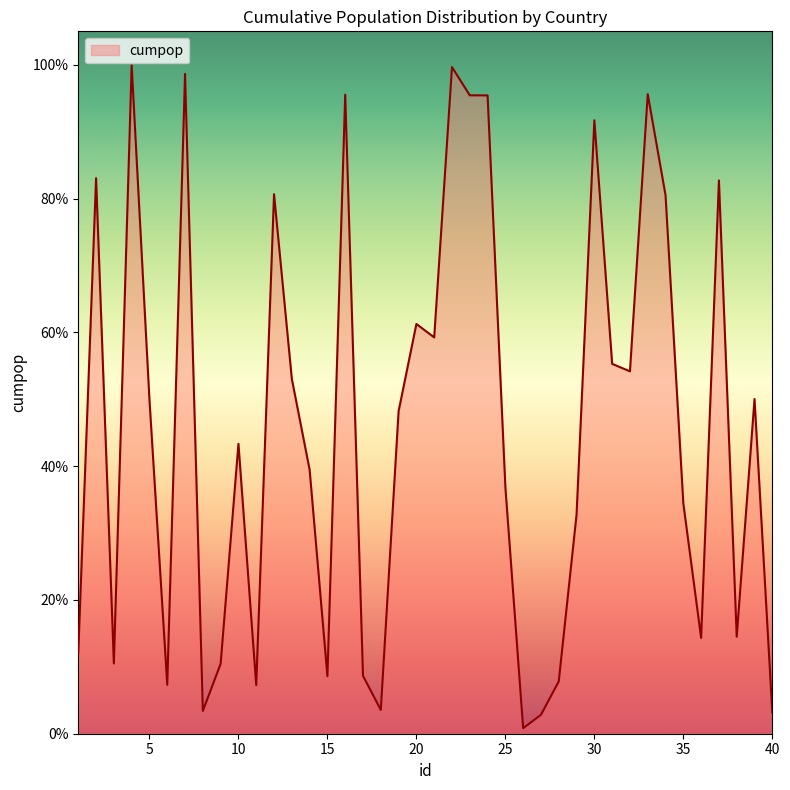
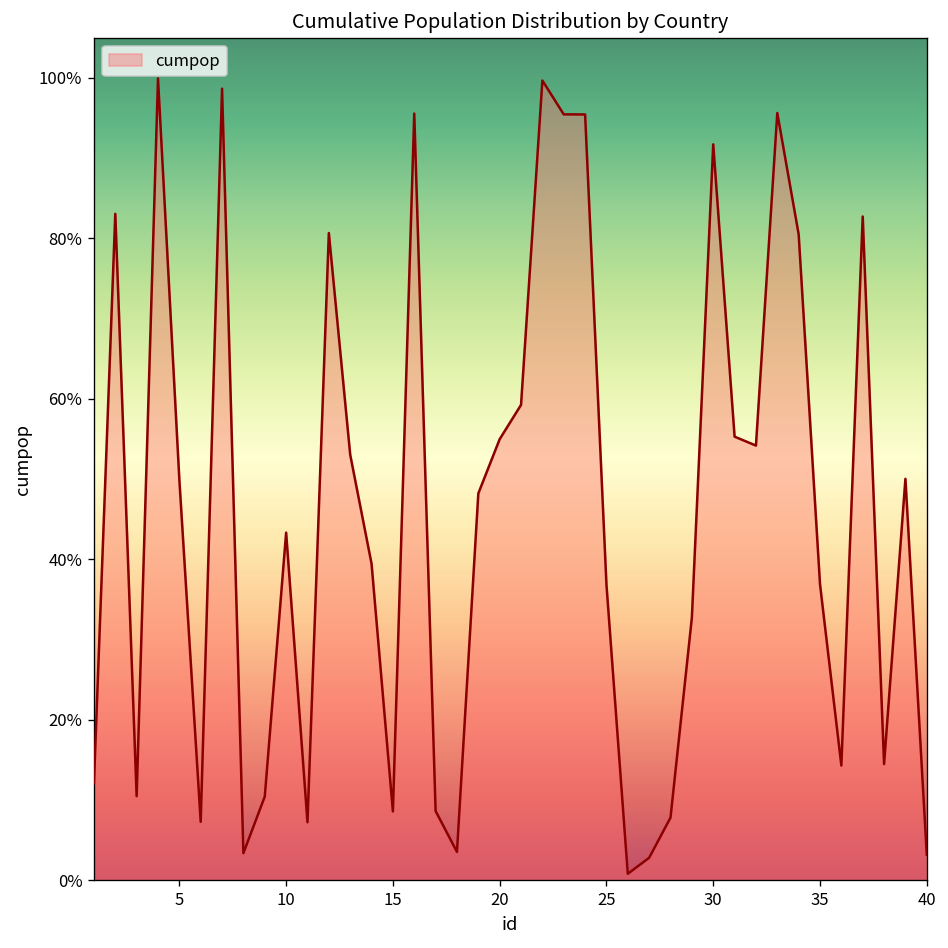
  {
    "5": "50%",
    "10": "43%",
    "15": "9%",
-   "20": "61%",
+   "20": "55%",
    "25": "37%",
    "30": "92%",
-   "35": "34%",
+   "35": "37%",
    "40": "3%"
  }
